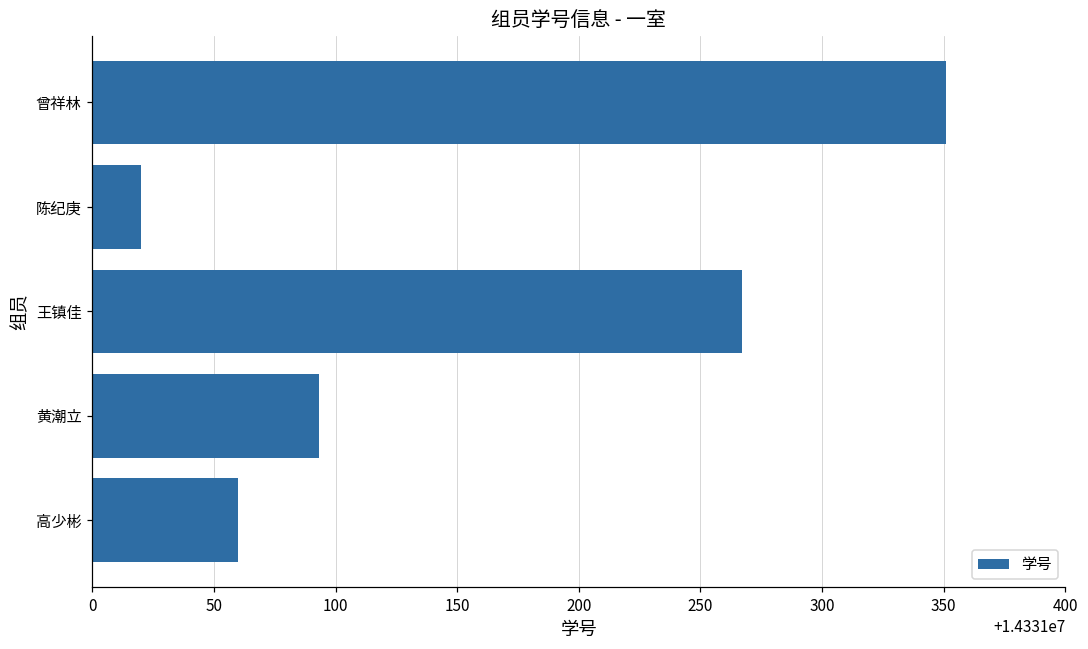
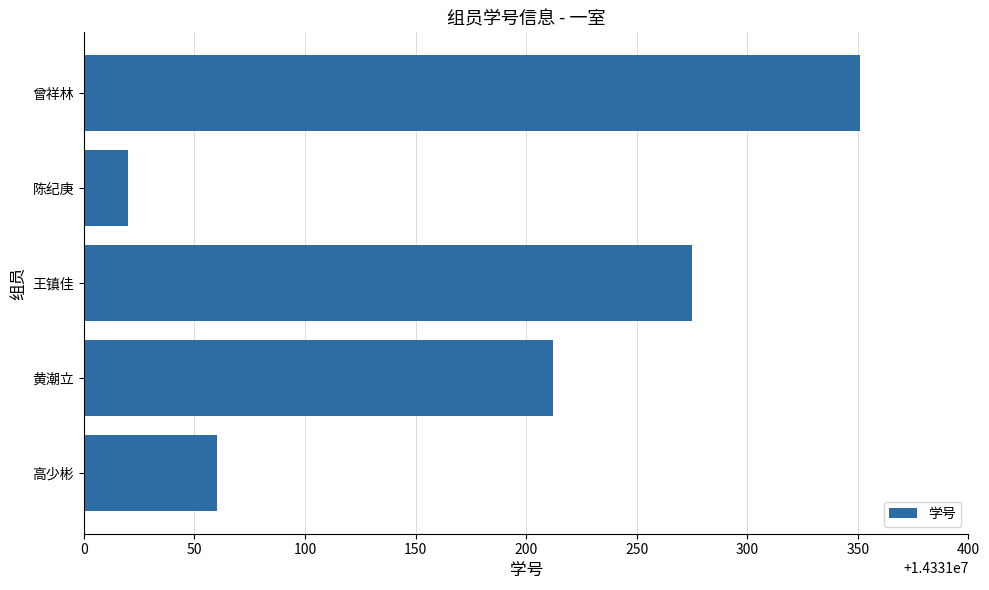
  {
    "曾祥林": 14331351,
    "陈纪庚": 14331020,
-   "王镇佳": 14331267,
-   "黄潮立": 14331093,
+   "王镇佳": 14331275,
+   "黄潮立": 14331212,
    "高少彬": 14331060
  }
